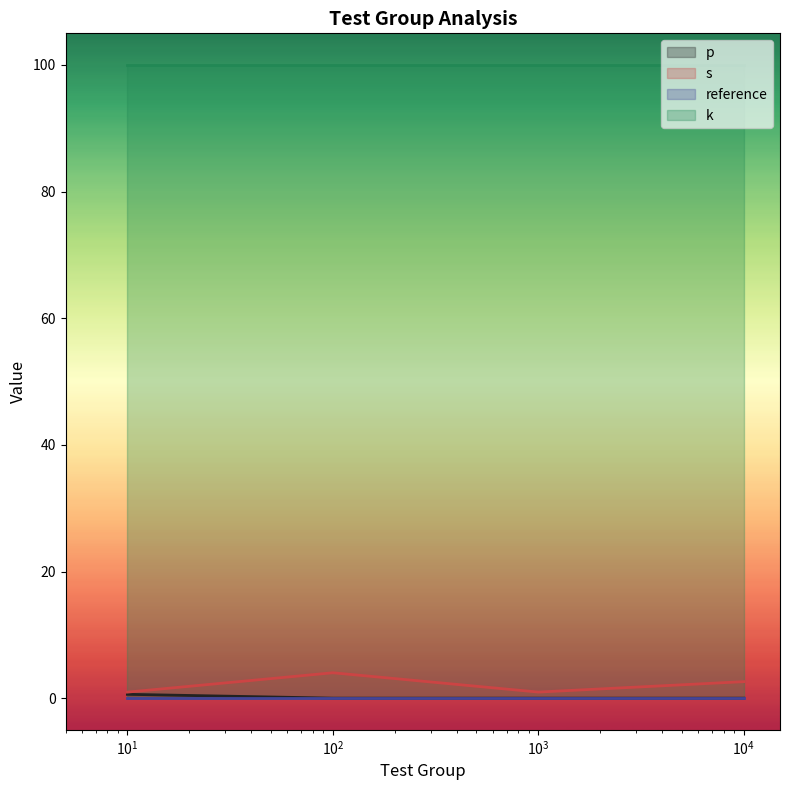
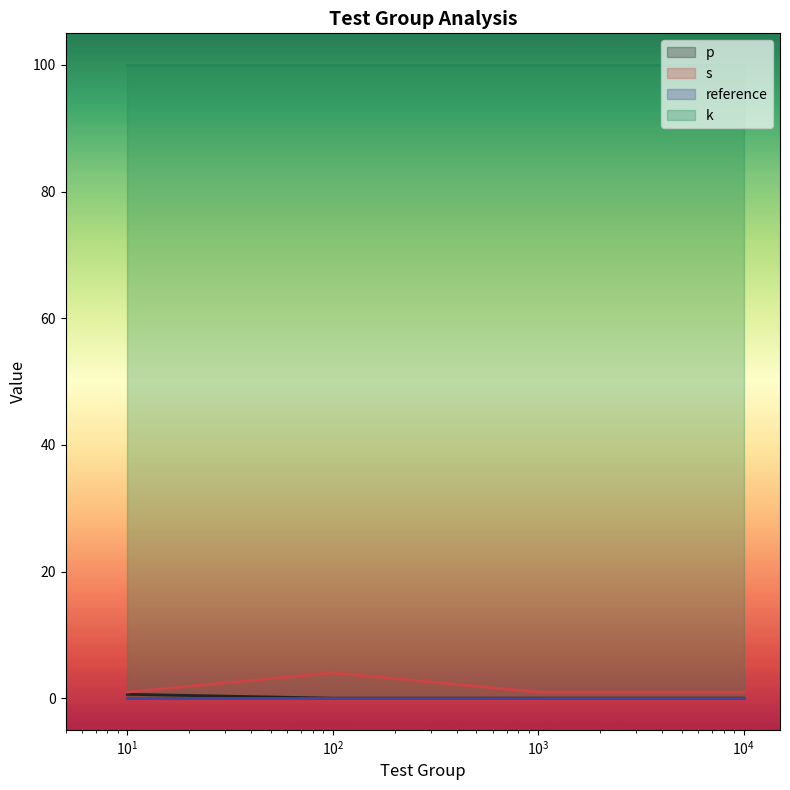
  {
    "s": {
      "10^2": 4,
      "10^3": 1,
-     "10^4": 3
+     "10^4": 1
    }
  }
